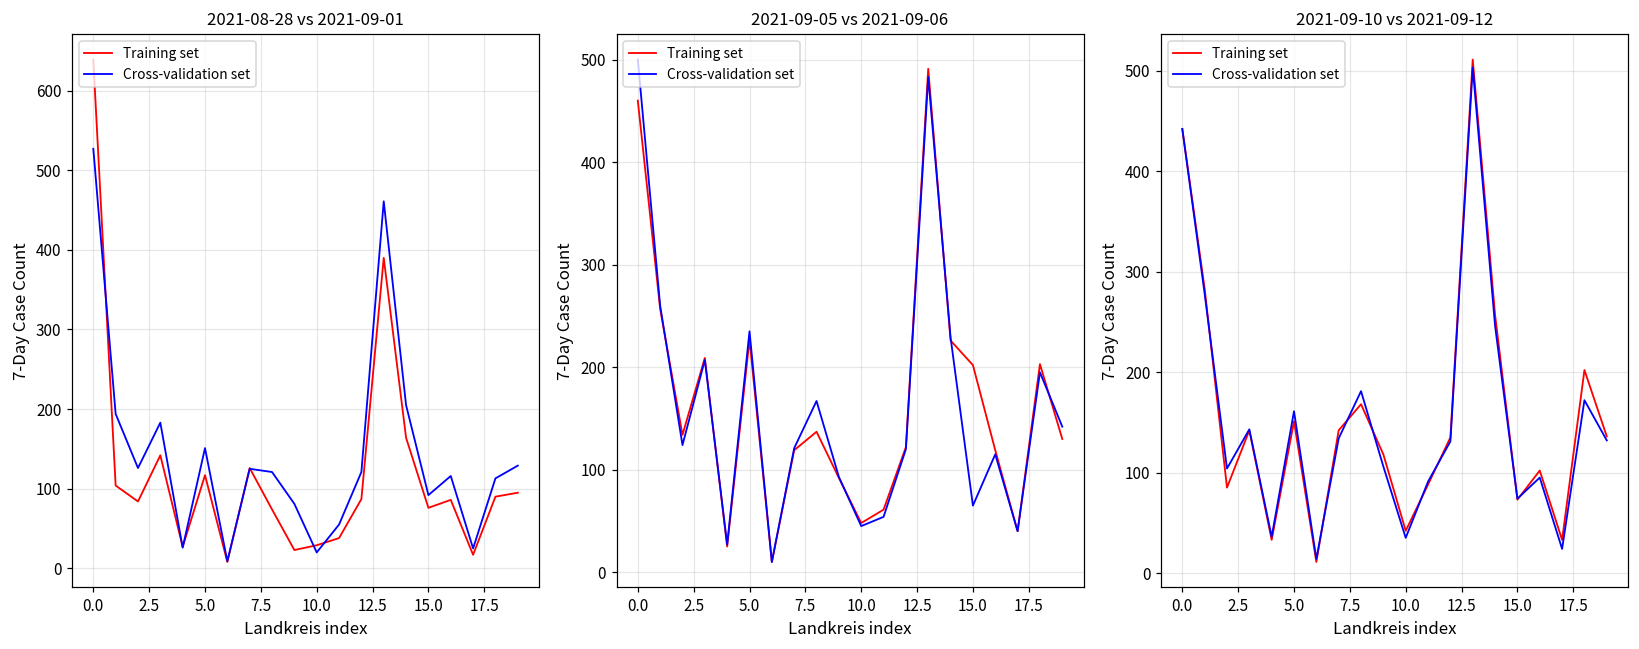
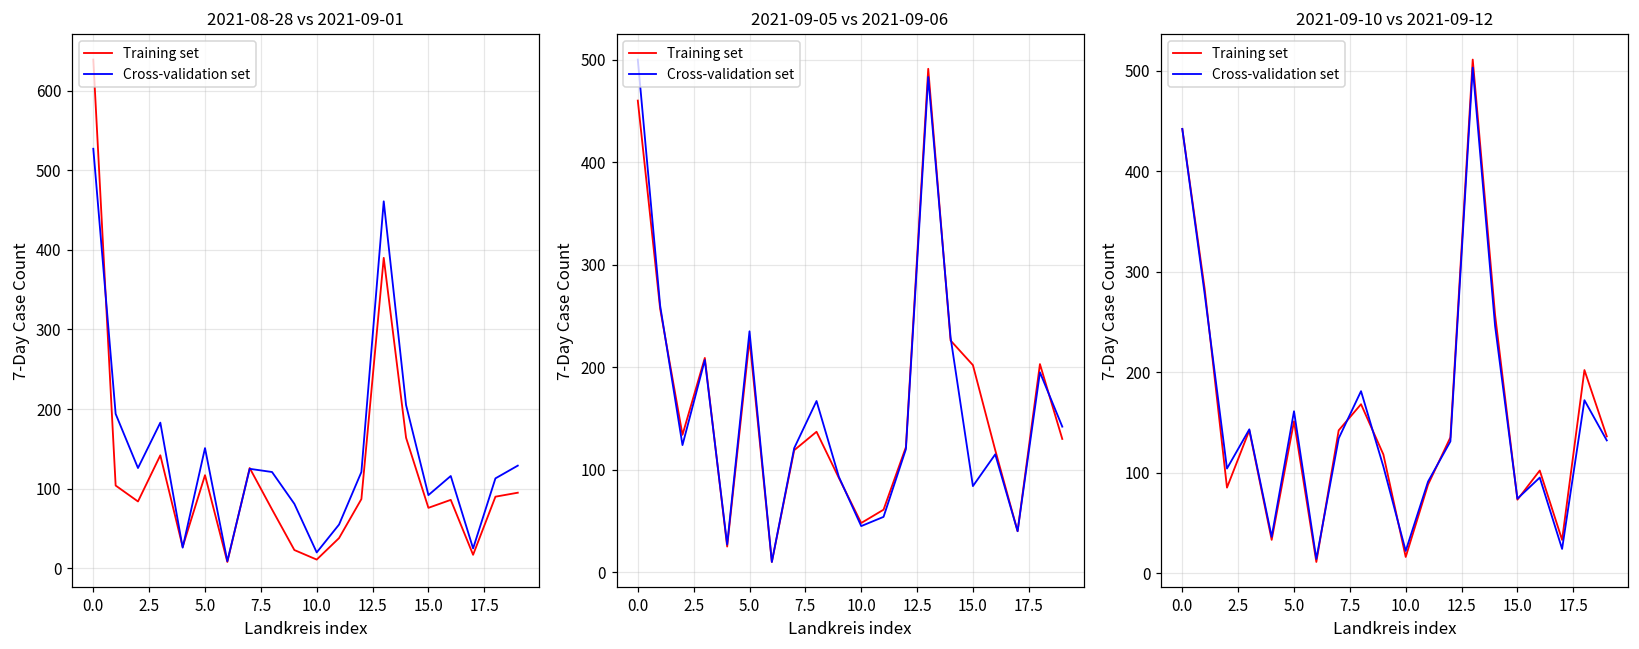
  {
    "2021-08-28 vs 2021-09-01": {
      "Training set": {
        "5.0": 120,
-       "10.0": 30,
+       "10.0": 10,
        "15.0": 80
      },
      "Cross-validation set": {
        "0.0": 530,
        "5.0": 150,
        "10.0": 20,
        "15.0": 90
      }
    },
    "2021-09-05 vs 2021-09-06": {
      "Training set": {
        "0.0": 460,
        "5.0": 230,
        "10.0": 50,
        "15.0": 200
      },
      "Cross-validation set": {
        "5.0": 240,
        "10.0": 50,
-       "15.0": 70
+       "15.0": 80
      }
    },
    "2021-09-10 vs 2021-09-12": {
      "Training set": {
        "5.0": 150,
-       "10.0": 40
+       "10.0": 20
      },
      "Cross-validation set": {
        "5.0": 160,
-       "10.0": 40
+       "10.0": 20
      }
    }
  }
